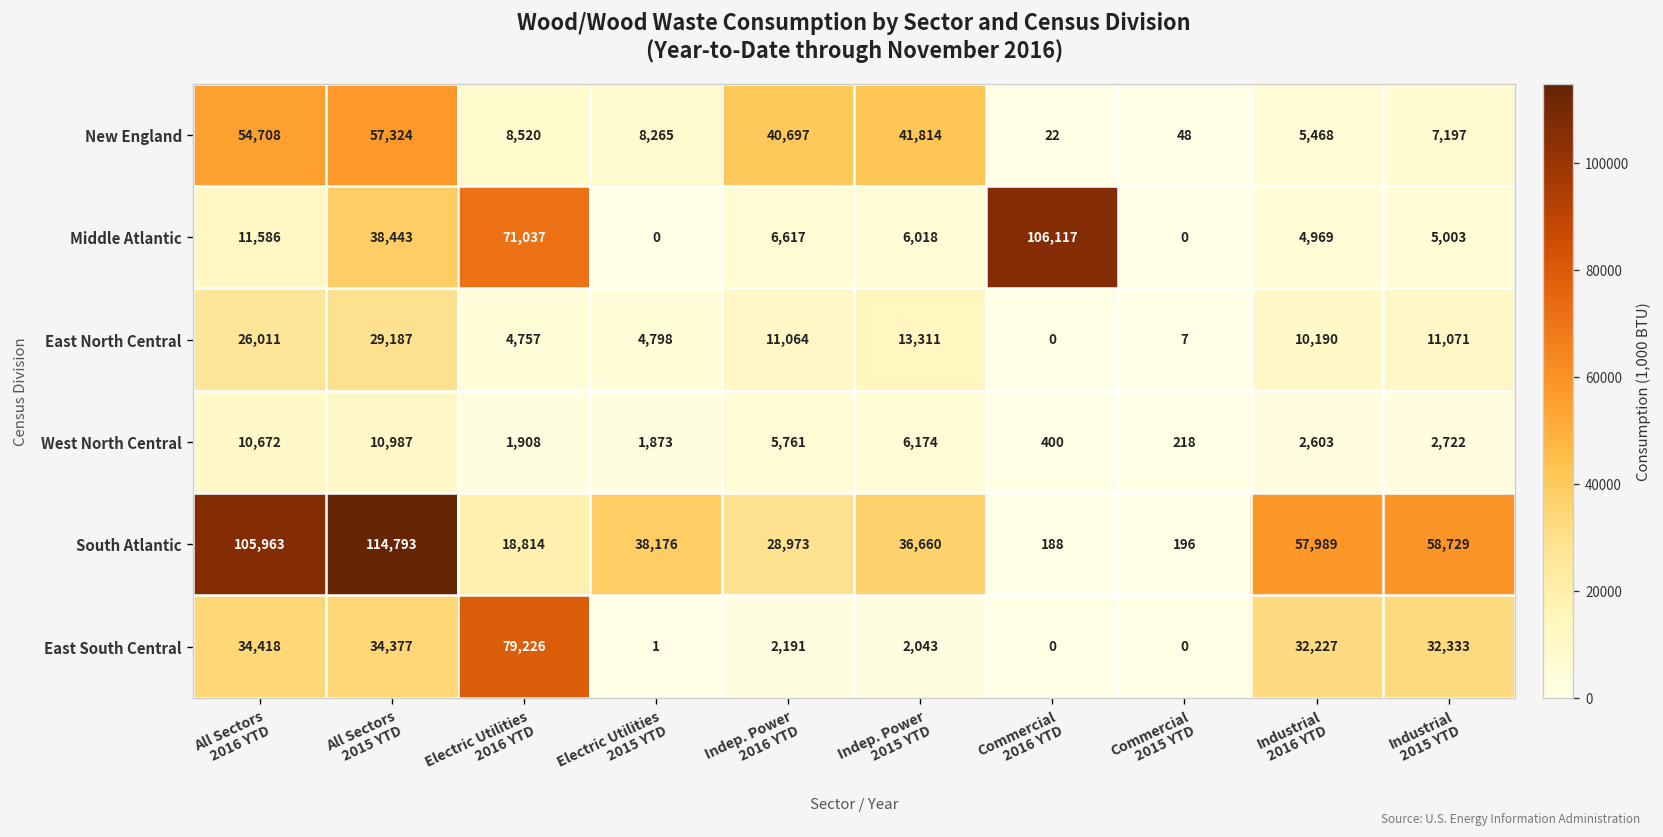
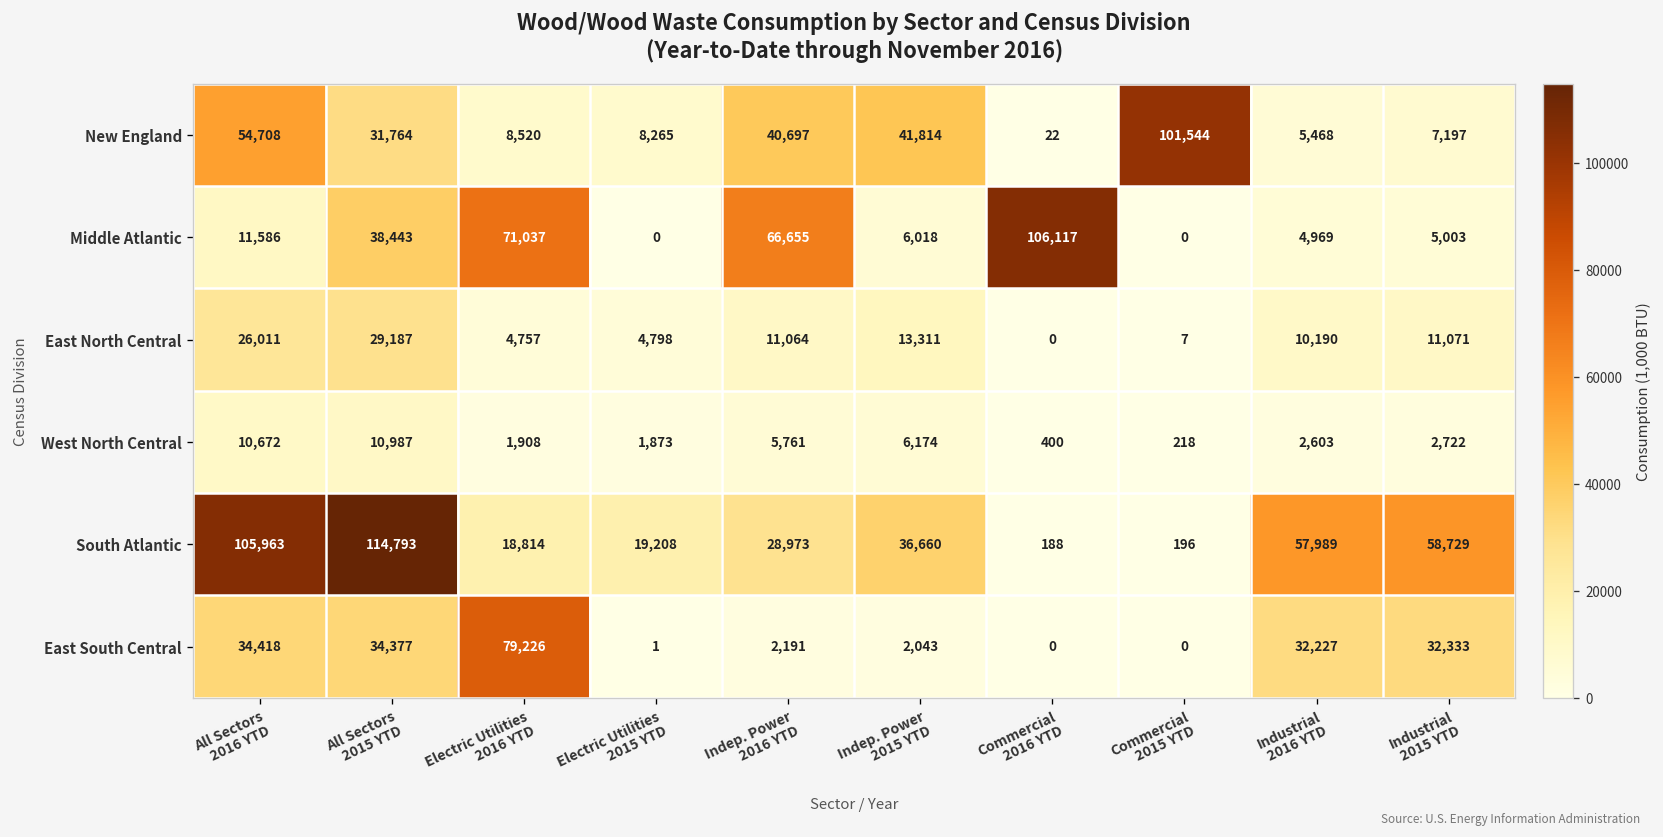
  {
    "New England": {
      "All Sectors 2016 YTD": "54,708",
-     "All Sectors 2015 YTD": "57,324",
+     "All Sectors 2015 YTD": "31,764",
      "Electric Utilities 2016 YTD": "8,520",
      "Electric Utilities 2015 YTD": "8,265",
      "Indep. Power 2016 YTD": "40,697",
      "Indep. Power 2015 YTD": "41,814",
      "Commercial 2016 YTD": "22",
-     "Commercial 2015 YTD": "48",
+     "Commercial 2015 YTD": "101,544",
      "Industrial 2016 YTD": "5,468",
      "Industrial 2015 YTD": "7,197"
    },
    "Middle Atlantic": {
      "All Sectors 2016 YTD": "11,586",
      "All Sectors 2015 YTD": "38,443",
      "Electric Utilities 2016 YTD": "71,037",
      "Electric Utilities 2015 YTD": "0",
-     "Indep. Power 2016 YTD": "6,617",
+     "Indep. Power 2016 YTD": "66,655",
      "Indep. Power 2015 YTD": "6,018",
      "Commercial 2016 YTD": "106,117",
      "Commercial 2015 YTD": "0",
      "Industrial 2016 YTD": "4,969",
      "Industrial 2015 YTD": "5,003"
    },
    "East North Central": {
      "All Sectors 2016 YTD": "26,011",
      "All Sectors 2015 YTD": "29,187",
      "Electric Utilities 2016 YTD": "4,757",
      "Electric Utilities 2015 YTD": "4,798",
      "Indep. Power 2016 YTD": "11,064",
      "Indep. Power 2015 YTD": "13,311",
      "Commercial 2016 YTD": "0",
      "Commercial 2015 YTD": "7",
      "Industrial 2016 YTD": "10,190",
      "Industrial 2015 YTD": "11,071"
    },
    "West North Central": {
      "All Sectors 2016 YTD": "10,672",
      "All Sectors 2015 YTD": "10,987",
      "Electric Utilities 2016 YTD": "1,908",
      "Electric Utilities 2015 YTD": "1,873",
      "Indep. Power 2016 YTD": "5,761",
      "Indep. Power 2015 YTD": "6,174",
      "Commercial 2016 YTD": "400",
      "Commercial 2015 YTD": "218",
      "Industrial 2016 YTD": "2,603",
      "Industrial 2015 YTD": "2,722"
    },
    "South Atlantic": {
      "All Sectors 2016 YTD": "105,963",
      "All Sectors 2015 YTD": "114,793",
      "Electric Utilities 2016 YTD": "18,814",
-     "Electric Utilities 2015 YTD": "38,176",
+     "Electric Utilities 2015 YTD": "19,208",
      "Indep. Power 2016 YTD": "28,973",
      "Indep. Power 2015 YTD": "36,660",
      "Commercial 2016 YTD": "188",
      "Commercial 2015 YTD": "196",
      "Industrial 2016 YTD": "57,989",
      "Industrial 2015 YTD": "58,729"
    },
    "East South Central": {
      "All Sectors 2016 YTD": "34,418",
      "All Sectors 2015 YTD": "34,377",
      "Electric Utilities 2016 YTD": "79,226",
      "Electric Utilities 2015 YTD": "1",
      "Indep. Power 2016 YTD": "2,191",
      "Indep. Power 2015 YTD": "2,043",
      "Commercial 2016 YTD": "0",
      "Commercial 2015 YTD": "0",
      "Industrial 2016 YTD": "32,227",
      "Industrial 2015 YTD": "32,333"
    }
  }
